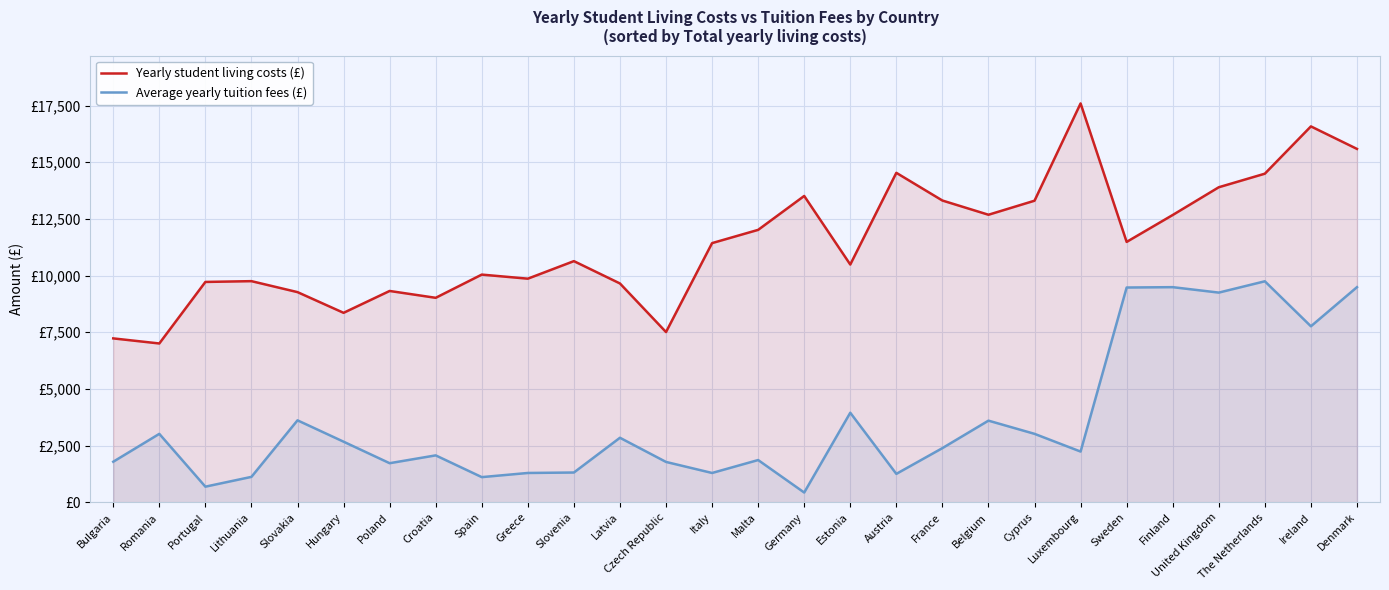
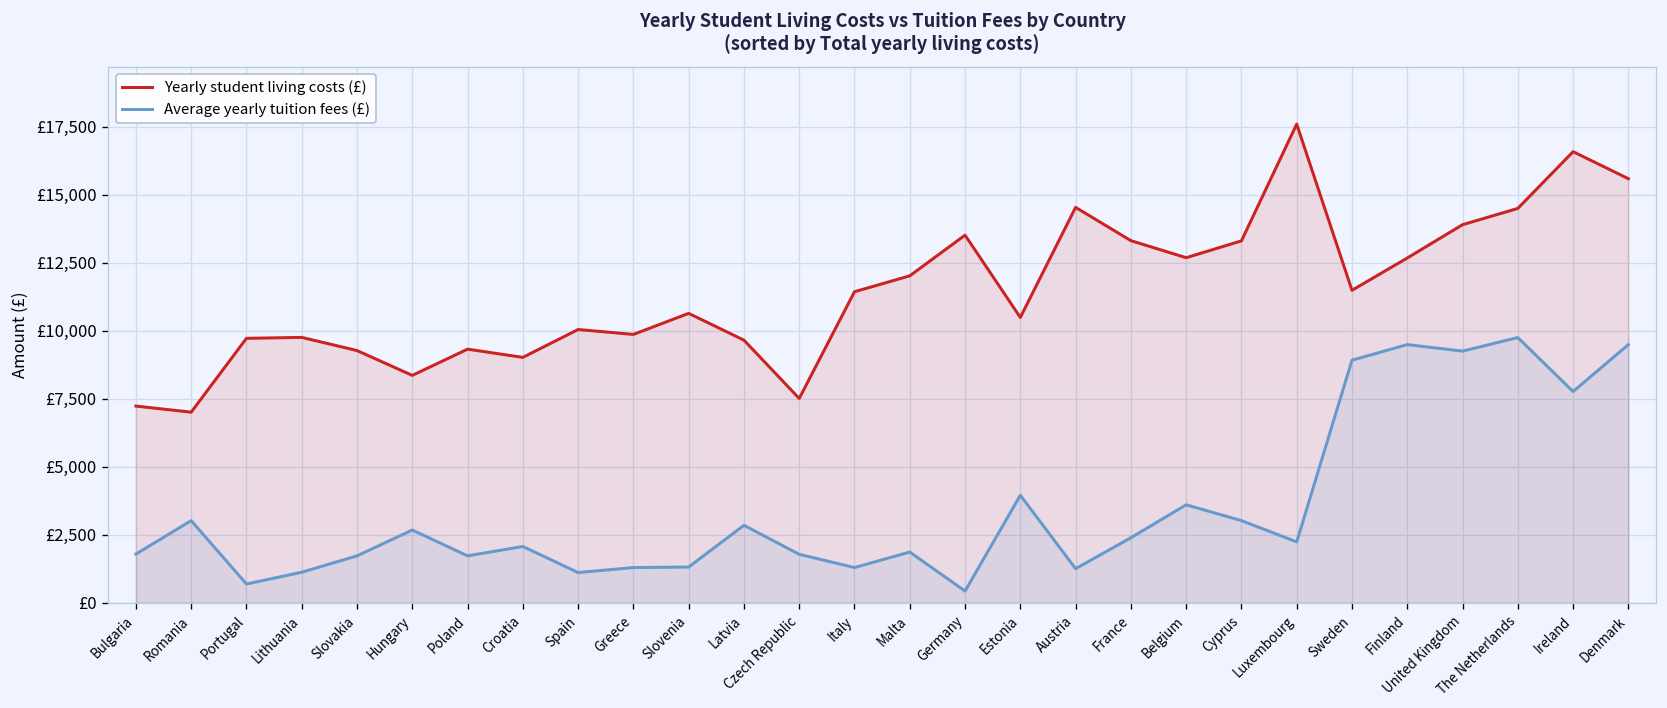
  {
    "Yearly student living costs (£)": {
      "Bulgaria": "£7,200",
      "Romania": "£7,000",
      "Portugal": "£9,700",
      "Lithuania": "£9,800",
      "Slovakia": "£9,300",
      "Hungary": "£8,400",
      "Poland": "£9,300",
      "Croatia": "£9,000",
      "Spain": "£10,000",
      "Greece": "£9,900",
      "Slovenia": "£10,600",
      "Latvia": "£9,700",
      "Czech Republic": "£7,500",
      "Italy": "£11,400",
      "Malta": "£12,000",
      "Germany": "£13,500",
      "Estonia": "£10,500",
      "Austria": "£14,500",
      "France": "£13,300",
      "Belgium": "£12,700",
      "Cyprus": "£13,300",
      "Luxembourg": "£17,600",
      "Sweden": "£11,500",
      "Finland": "£12,700",
      "United Kingdom": "£13,900",
      "The Netherlands": "£14,500",
      "Ireland": "£16,600",
      "Denmark": "£15,600"
    },
    "Average yearly tuition fees (£)": {
      "Bulgaria": "£1,800",
      "Romania": "£3,000",
      "Portugal": "£700",
      "Lithuania": "£1,100",
-     "Slovakia": "£3,600",
+     "Slovakia": "£1,700",
      "Hungary": "£2,700",
      "Poland": "£1,700",
      "Croatia": "£2,100",
      "Spain": "£1,100",
      "Greece": "£1,300",
      "Slovenia": "£1,300",
      "Latvia": "£2,800",
      "Czech Republic": "£1,800",
      "Italy": "£1,300",
      "Malta": "£1,900",
      "Germany": "£400",
      "Estonia": "£4,000",
      "Austria": "£1,300",
      "France": "£2,400",
      "Belgium": "£3,600",
      "Cyprus": "£3,000",
      "Luxembourg": "£2,200",
-     "Sweden": "£9,500",
+     "Sweden": "£8,900",
      "Finland": "£9,500",
      "United Kingdom": "£9,300",
      "The Netherlands": "£9,700",
      "Ireland": "£7,800",
      "Denmark": "£9,500"
    }
  }
